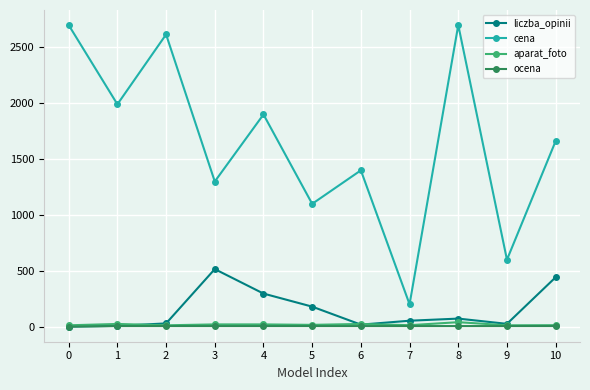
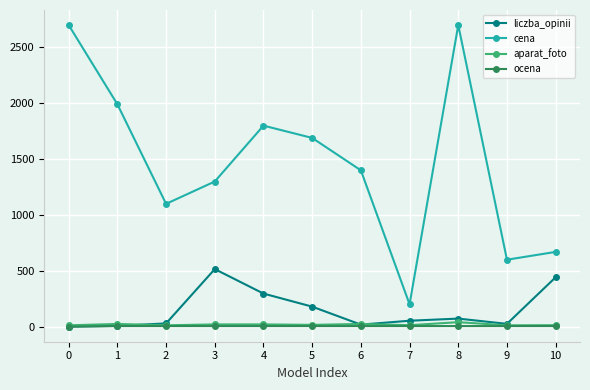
  {
    "liczba_opinii": {
      "3": 520,
      "4": 300,
      "5": 180,
      "7": 50,
      "8": 70,
      "10": 440
    },
    "cena": {
      "0": 2700,
      "1": 1990,
-     "2": 2620,
+     "2": 1100,
      "3": 1300,
-     "4": 1900,
-     "5": 1100,
+     "4": 1800,
+     "5": 1690,
      "6": 1400,
      "7": 200,
      "8": 2700,
      "9": 600,
-     "10": 1660
+     "10": 670
    }
  }
